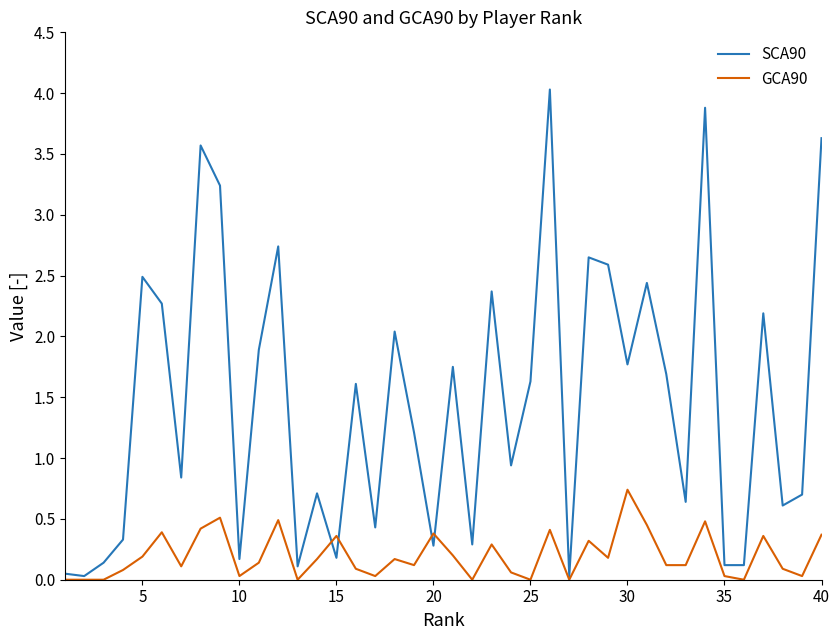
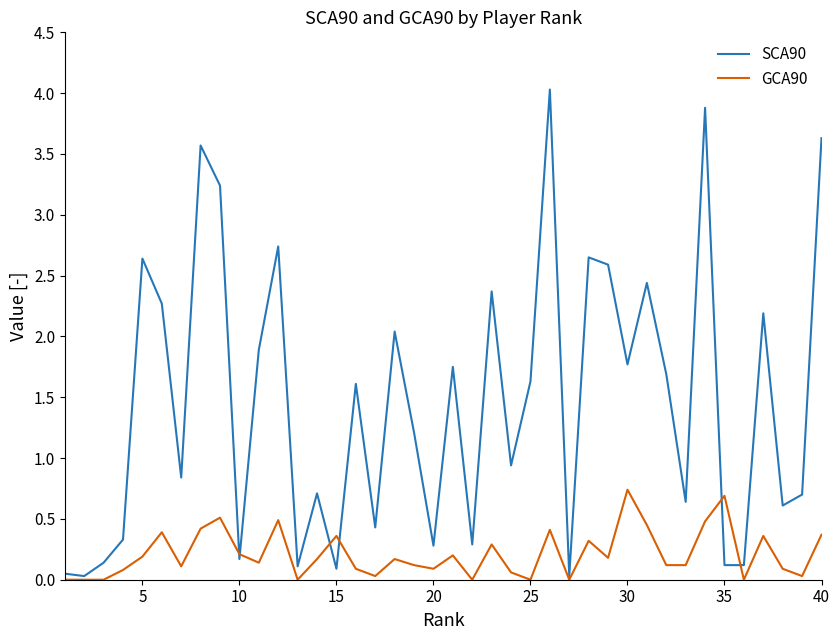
  {
    "SCA90": {
-     "5": 2.49,
+     "5": 2.64,
      "10": 0.17,
-     "15": 0.18,
+     "15": 0.09,
      "20": 0.28,
      "25": 1.63,
      "30": 1.77,
      "35": 0.12,
      "40": 3.63
    },
    "GCA90": {
      "5": 0.19,
-     "10": 0.03,
+     "10": 0.21,
      "15": 0.36,
-     "20": 0.38,
+     "20": 0.09,
      "25": 0.00,
      "30": 0.74,
-     "35": 0.03,
+     "35": 0.69,
      "40": 0.37
    }
  }
